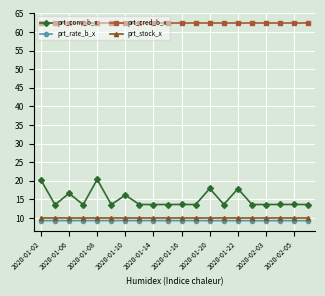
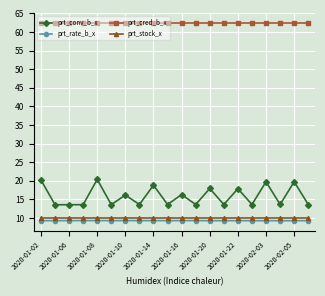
  {
    "prt_conv_b_x": {
      "2020-01-02": 20,
-     "2020-01-06": 17,
+     "2020-01-06": 14,
      "2020-01-08": 20,
      "2020-01-10": 16,
-     "2020-01-14": 14,
-     "2020-01-16": 14,
+     "2020-01-14": 19,
+     "2020-01-16": 16,
      "2020-01-20": 18,
      "2020-01-22": 18,
-     "2020-02-03": 14,
-     "2020-02-05": 14
+     "2020-02-03": 20,
+     "2020-02-05": 20
    },
    "prt_rate_b_x": {
      "2020-01-02": 9,
      "2020-01-06": 9,
      "2020-01-08": 9,
      "2020-01-10": 9,
      "2020-01-14": 9,
      "2020-01-16": 9,
      "2020-01-20": 9,
      "2020-01-22": 9,
      "2020-02-03": 9,
      "2020-02-05": 9
    }
  }
